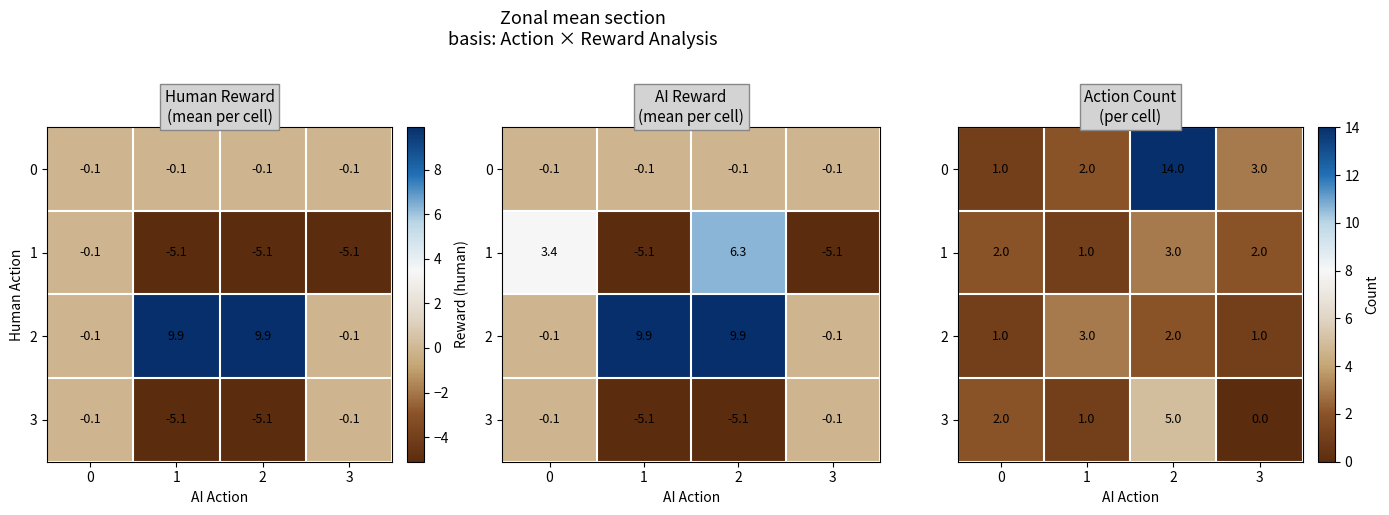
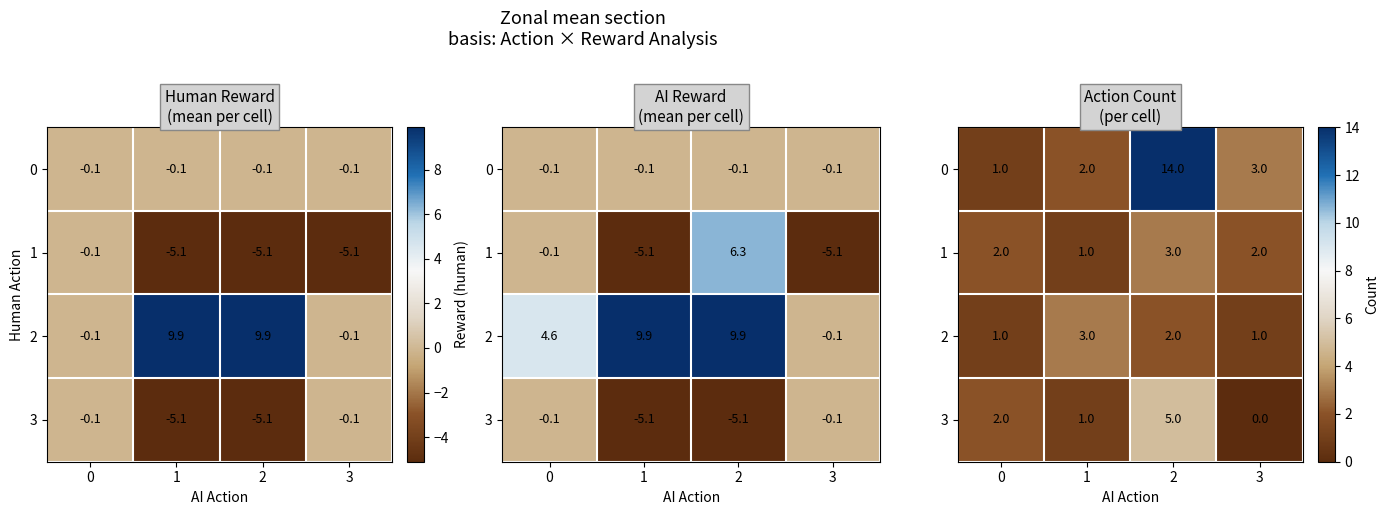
  {
    "Human Reward (mean per cell)": {
      "0": {
        "0": -0.1,
        "1": -0.1,
        "2": -0.1,
        "3": -0.1
      },
      "1": {
        "0": -0.1,
        "1": -5.1,
        "2": -5.1,
        "3": -5.1
      },
      "2": {
        "0": -0.1,
        "1": 9.9,
        "2": 9.9,
        "3": -0.1
      },
      "3": {
        "0": -0.1,
        "1": -5.1,
        "2": -5.1,
        "3": -0.1
      }
    },
    "AI Reward (mean per cell)": {
      "0": {
        "0": -0.1,
        "1": -0.1,
        "2": -0.1,
        "3": -0.1
      },
      "1": {
-       "0": 3.4,
+       "0": -0.1,
        "1": -5.1,
        "2": 6.3,
        "3": -5.1
      },
      "2": {
-       "0": -0.1,
+       "0": 4.6,
        "1": 9.9,
        "2": 9.9,
        "3": -0.1
      },
      "3": {
        "0": -0.1,
        "1": -5.1,
        "2": -5.1,
        "3": -0.1
      }
    },
    "Action Count (per cell)": {
      "0": {
        "0": 1.0,
        "1": 2.0,
        "2": 14.0,
        "3": 3.0
      },
      "1": {
        "0": 2.0,
        "1": 1.0,
        "2": 3.0,
        "3": 2.0
      },
      "2": {
        "0": 1.0,
        "1": 3.0,
        "2": 2.0,
        "3": 1.0
      },
      "3": {
        "0": 2.0,
        "1": 1.0,
        "2": 5.0,
        "3": 0.0
      }
    }
  }
